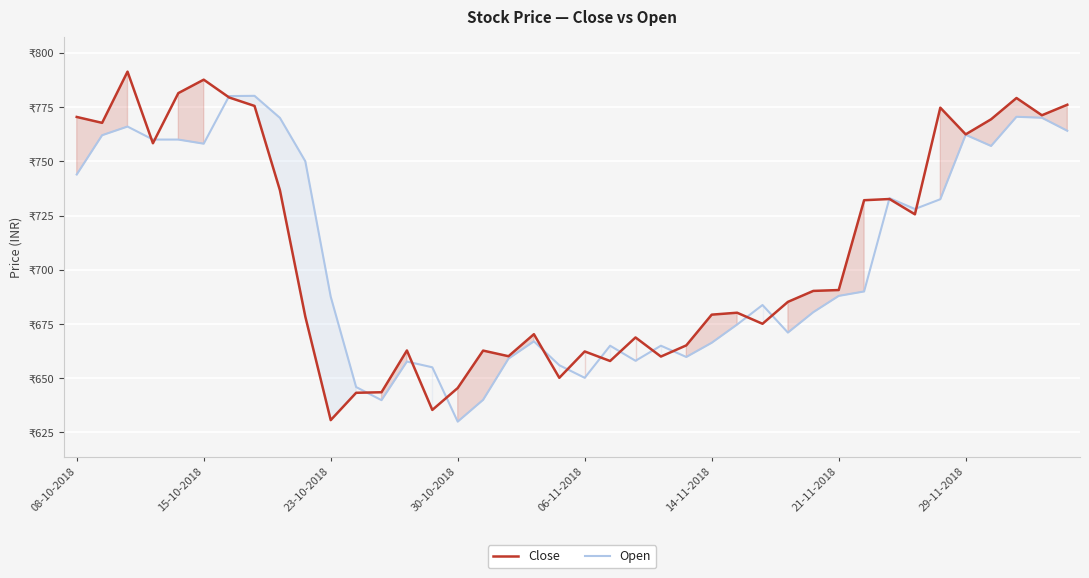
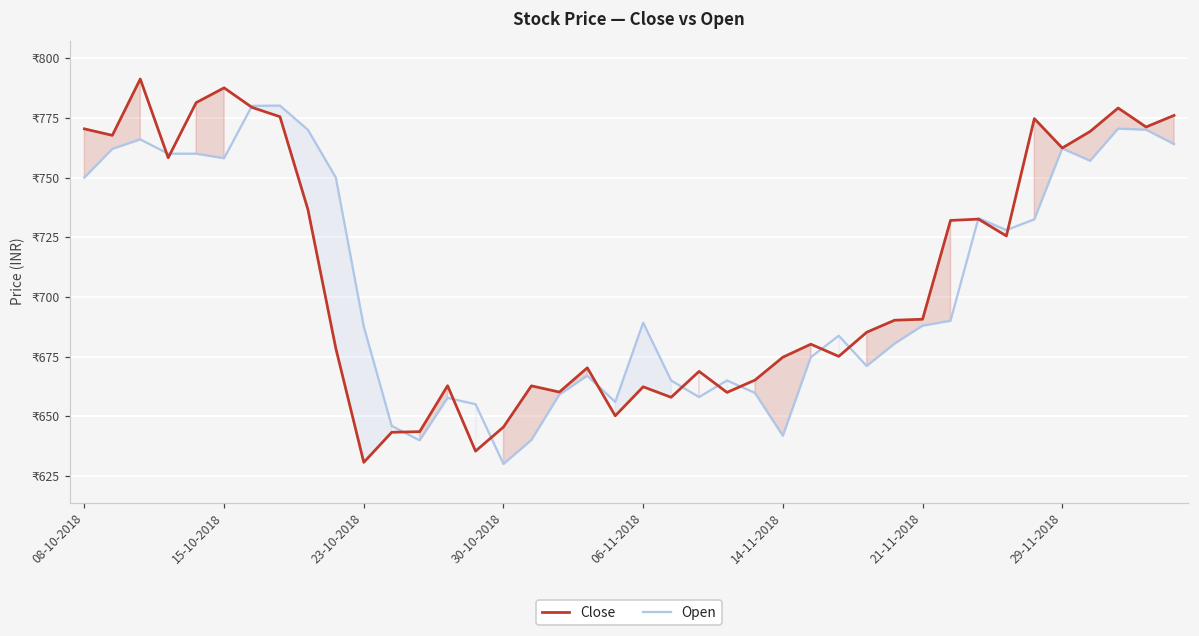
  {
    "Close": {
      "08-10-2018": "₹770",
      "15-10-2018": "₹788",
      "23-10-2018": "₹631",
      "30-10-2018": "₹646",
      "06-11-2018": "₹662",
-     "14-11-2018": "₹679",
+     "14-11-2018": "₹675",
      "21-11-2018": "₹691"
    },
    "Open": {
-     "08-10-2018": "₹744",
+     "08-10-2018": "₹750",
      "15-10-2018": "₹758",
      "23-10-2018": "₹688",
      "30-10-2018": "₹630",
-     "06-11-2018": "₹650",
-     "14-11-2018": "₹666",
+     "06-11-2018": "₹689",
+     "14-11-2018": "₹642",
      "21-11-2018": "₹688"
    }
  }
